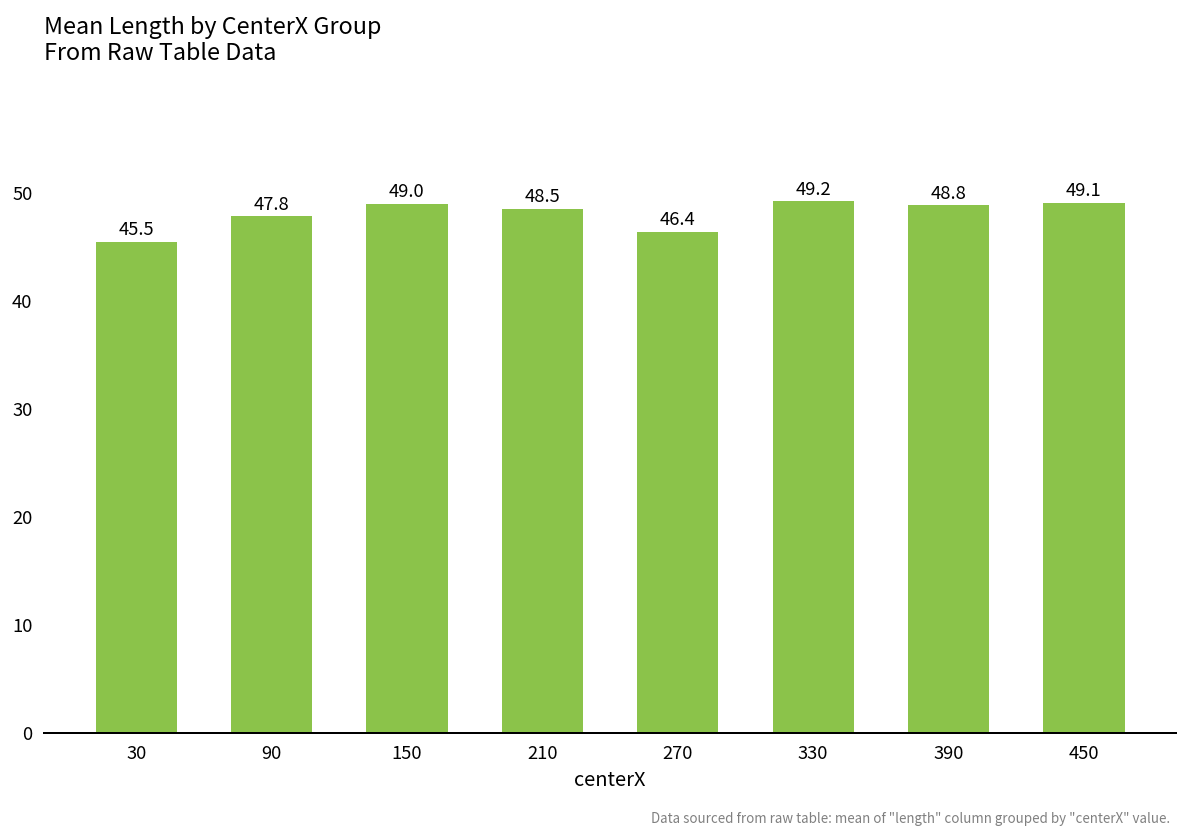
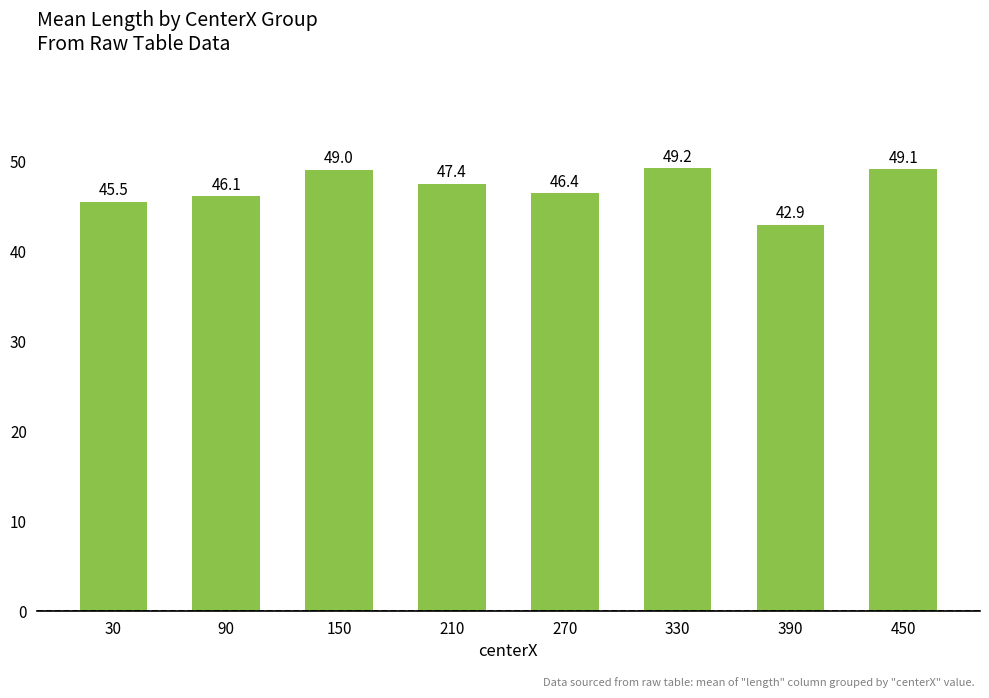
  {
    "30": 45.5,
-   "90": 47.8,
+   "90": 46.1,
    "150": 49.0,
-   "210": 48.5,
+   "210": 47.4,
    "270": 46.4,
    "330": 49.2,
-   "390": 48.8,
+   "390": 42.9,
    "450": 49.1
  }
